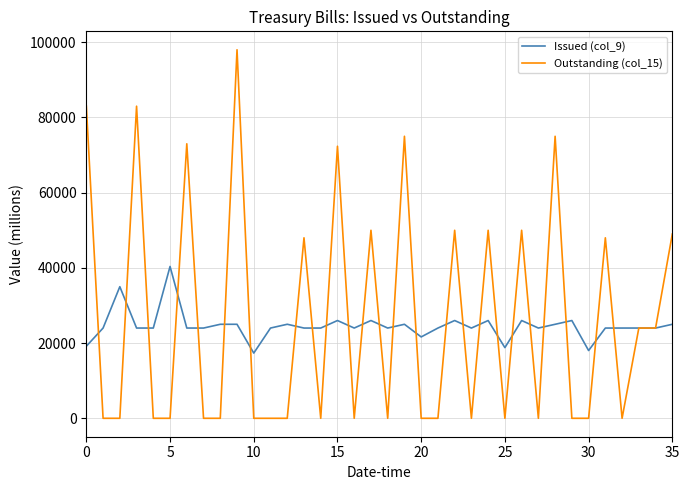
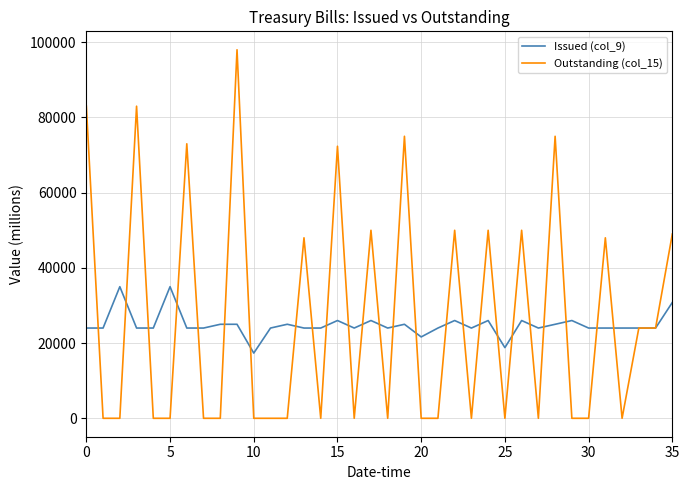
  {
    "Issued (col_9)": {
-     "0": 19000,
-     "5": 40000,
+     "0": 24000,
+     "5": 35000,
      "10": 17000,
      "15": 26000,
      "20": 22000,
      "25": 19000,
-     "30": 18000,
-     "35": 25000
+     "30": 24000,
+     "35": 31000
    },
    "Outstanding (col_15)": {
      "0": 83000,
      "5": 0,
      "10": 0,
      "15": 72000,
      "20": 0,
      "25": 0,
      "30": 0,
      "35": 49000
    }
  }
